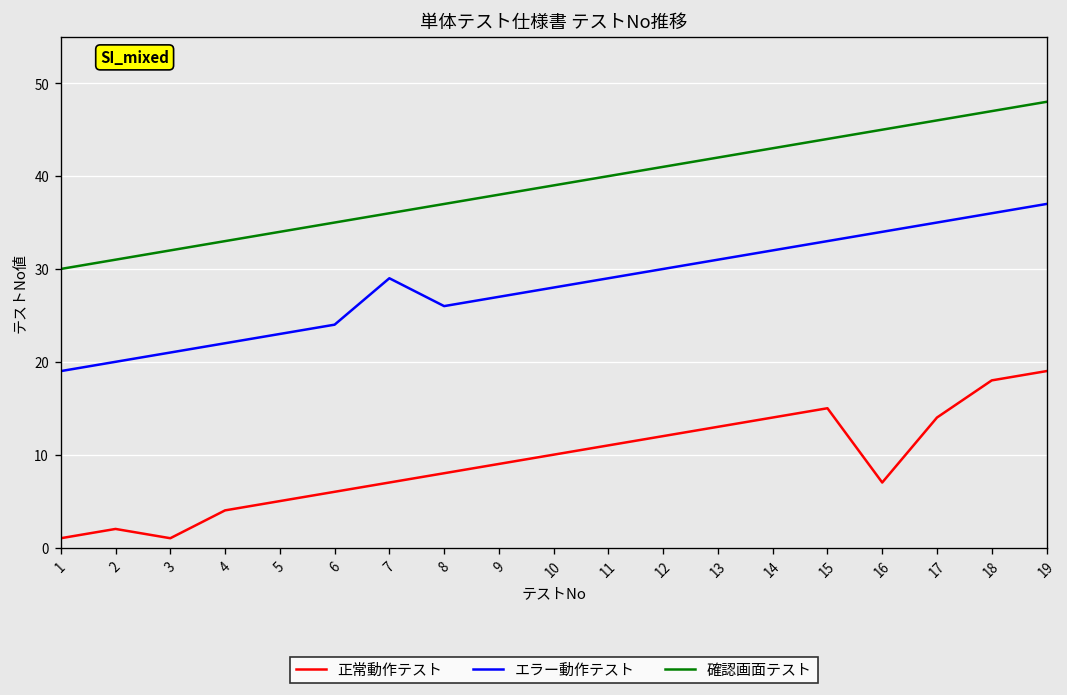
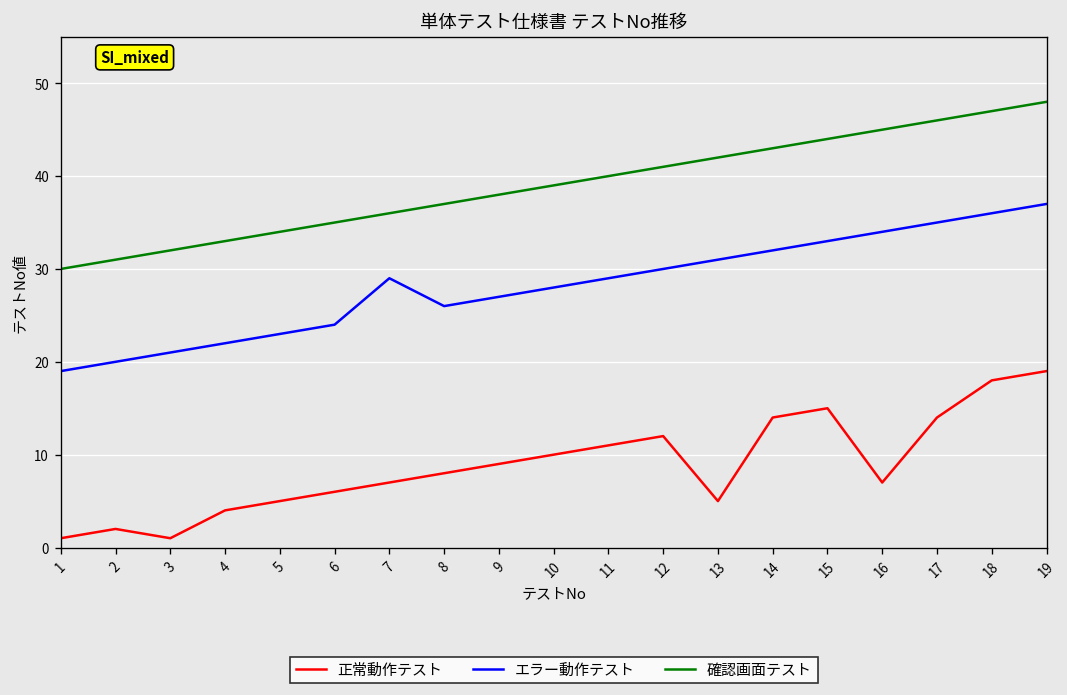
  {
    "正常動作テスト": {
      "1": 1,
      "2": 2,
      "3": 1,
      "4": 4,
      "5": 5,
      "6": 6,
      "7": 7,
      "8": 8,
      "9": 9,
      "10": 10,
      "11": 11,
      "12": 12,
-     "13": 13,
+     "13": 5,
      "14": 14,
      "15": 15,
      "16": 7,
      "17": 14,
      "18": 18,
      "19": 19
    },
    "エラー動作テスト": {
      "1": 19,
      "2": 20,
      "3": 21,
      "4": 22,
      "5": 23,
      "6": 24,
      "7": 29,
      "8": 26,
      "9": 27,
      "10": 28,
      "11": 29,
      "12": 30,
      "13": 31,
      "14": 32,
      "15": 33,
      "16": 34,
      "17": 35,
      "18": 36,
      "19": 37
    },
    "確認画面テスト": {
      "1": 30,
      "2": 31,
      "3": 32,
      "4": 33,
      "5": 34,
      "6": 35,
      "7": 36,
      "8": 37,
      "9": 38,
      "10": 39,
      "11": 40,
      "12": 41,
      "13": 42,
      "14": 43,
      "15": 44,
      "16": 45,
      "17": 46,
      "18": 47,
      "19": 48
    }
  }
